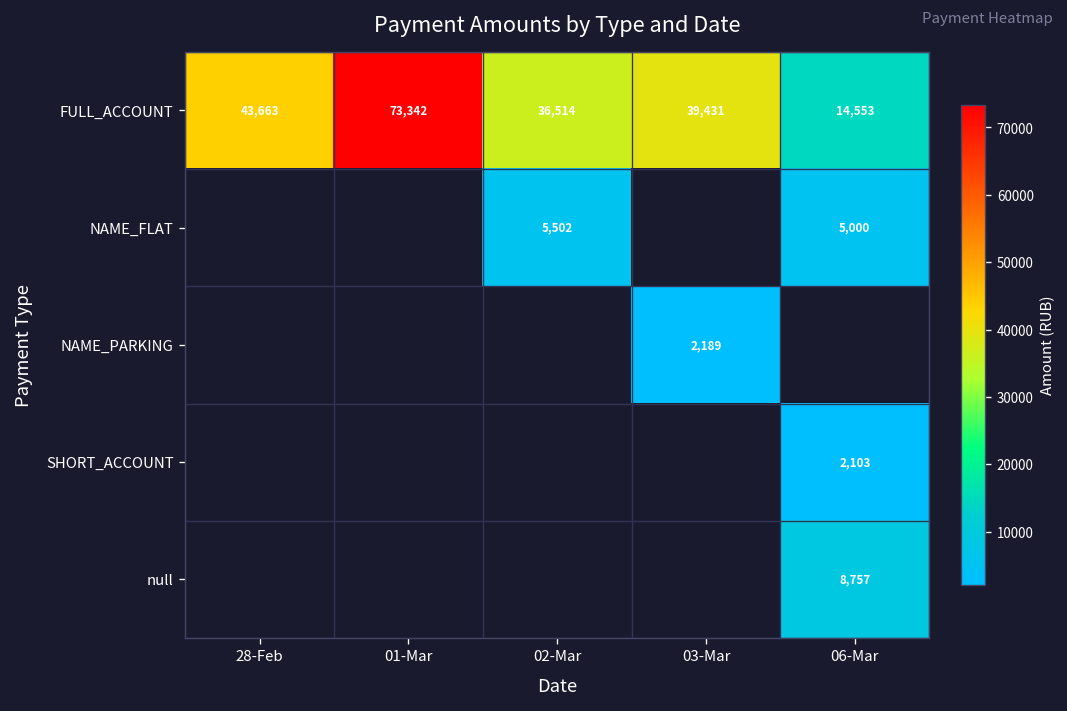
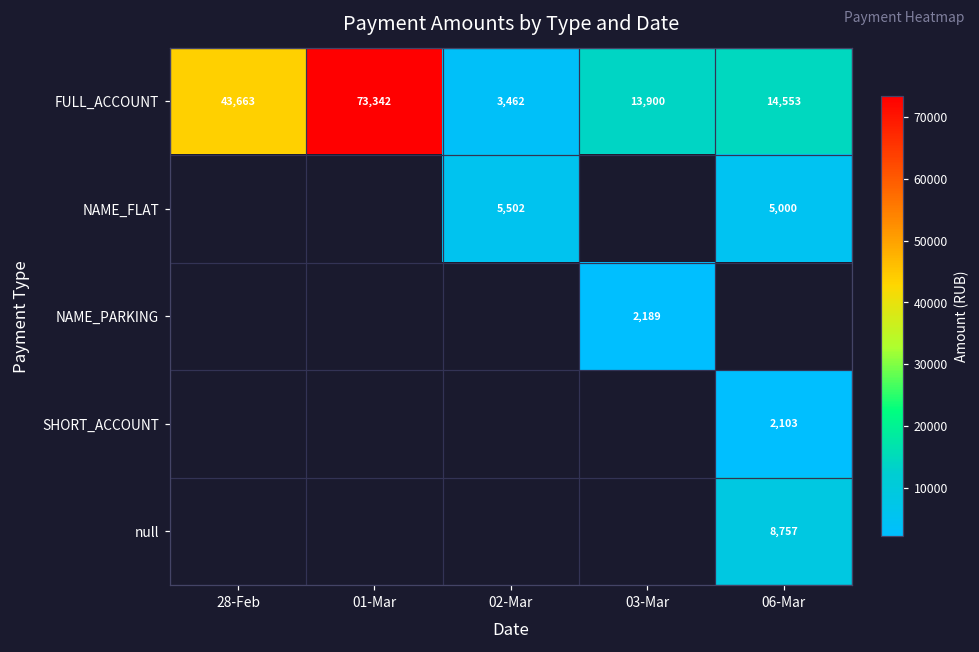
  {
    "FULL_ACCOUNT": {
      "28-Feb": "43,663",
      "01-Mar": "73,342",
-     "02-Mar": "36,514",
-     "03-Mar": "39,431",
+     "02-Mar": "3,462",
+     "03-Mar": "13,900",
      "06-Mar": "14,553"
    },
    "NAME_FLAT": {
      "02-Mar": "5,502",
      "06-Mar": "5,000"
    },
    "NAME_PARKING": {
      "03-Mar": "2,189"
    },
    "SHORT_ACCOUNT": {
      "06-Mar": "2,103"
    },
    "null": {
      "06-Mar": "8,757"
    }
  }
